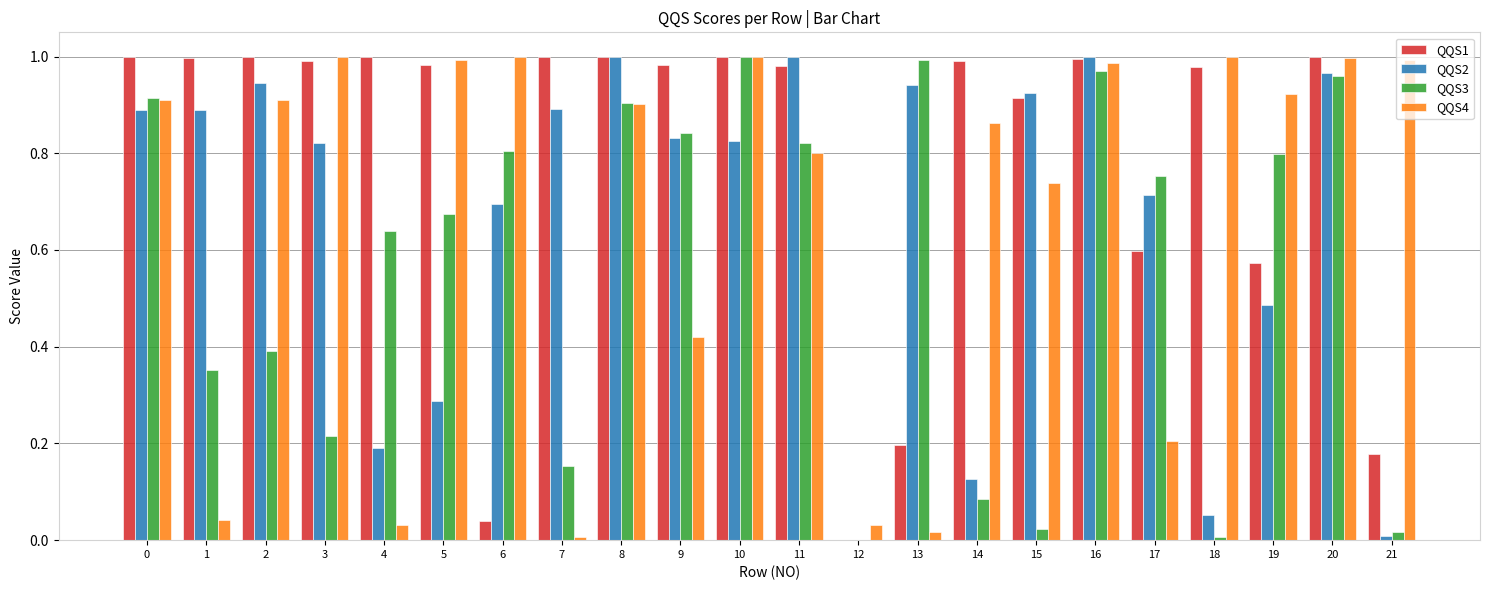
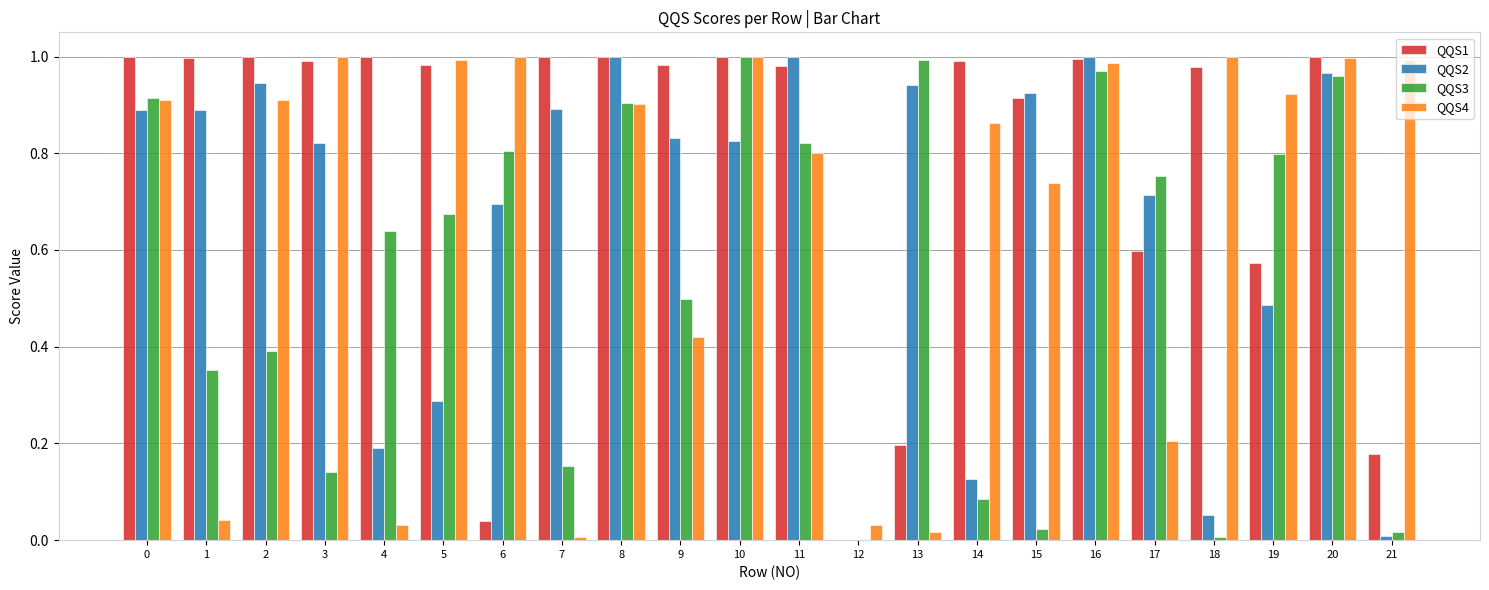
  {
    "QQS1": {
      "0": 1.00,
      "1": 1.00,
      "2": 1.00,
      "3": 0.99,
      "4": 1.00,
      "5": 0.98,
      "6": 0.04,
      "7": 1.00,
      "8": 1.00,
      "9": 0.98,
      "10": 1.00,
      "11": 0.98,
      "13": 0.20,
      "14": 0.99,
      "15": 0.91,
      "16": 0.99,
      "17": 0.60,
      "18": 0.98,
      "19": 0.57,
      "20": 1.00,
      "21": 0.18
    },
    "QQS2": {
      "0": 0.89,
      "1": 0.89,
      "2": 0.95,
      "3": 0.82,
      "4": 0.19,
      "5": 0.29,
      "6": 0.69,
      "7": 0.89,
      "8": 1.00,
      "9": 0.83,
      "10": 0.83,
      "11": 1.00,
      "13": 0.94,
      "14": 0.13,
      "15": 0.92,
      "16": 1.00,
      "17": 0.71,
      "18": 0.05,
      "19": 0.49,
      "20": 0.97,
      "21": 0.01
    },
    "QQS3": {
      "0": 0.91,
      "1": 0.35,
      "2": 0.39,
-     "3": 0.22,
+     "3": 0.14,
      "4": 0.64,
      "5": 0.68,
      "6": 0.81,
      "7": 0.15,
      "8": 0.90,
-     "9": 0.84,
+     "9": 0.50,
      "10": 1.00,
      "11": 0.82,
      "13": 0.99,
      "14": 0.09,
      "15": 0.02,
      "16": 0.97,
      "17": 0.75,
      "18": 0.01,
      "19": 0.80,
      "20": 0.96,
      "21": 0.02
    },
    "QQS4": {
      "0": 0.91,
      "1": 0.04,
      "2": 0.91,
      "3": 1.00,
      "4": 0.03,
      "5": 0.99,
      "6": 1.00,
      "7": 0.01,
      "8": 0.90,
      "9": 0.42,
      "10": 1.00,
      "11": 0.80,
      "12": 0.03,
      "13": 0.02,
      "14": 0.86,
      "15": 0.74,
      "16": 0.99,
      "17": 0.20,
      "18": 1.00,
      "19": 0.92,
      "20": 1.00
    }
  }
